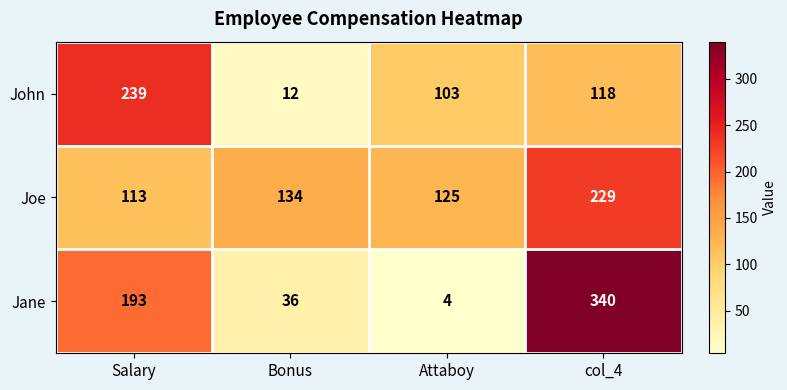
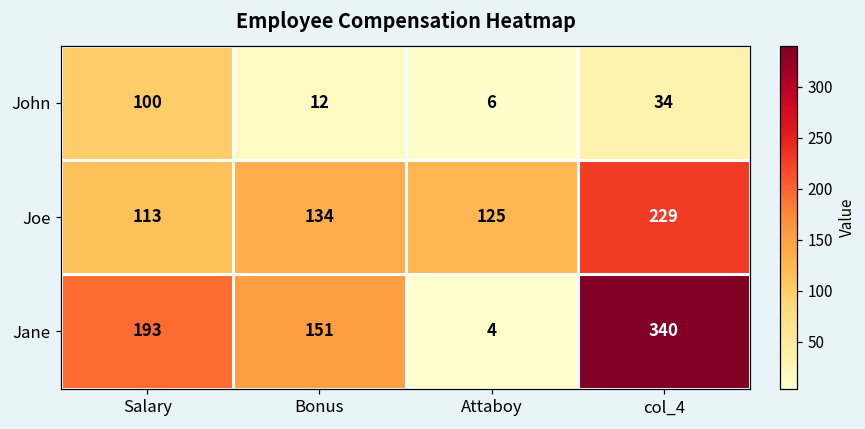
  {
    "John": {
-     "Salary": 239,
+     "Salary": 100,
      "Bonus": 12,
-     "Attaboy": 103,
-     "col_4": 118
+     "Attaboy": 6,
+     "col_4": 34
    },
    "Joe": {
      "Salary": 113,
      "Bonus": 134,
      "Attaboy": 125,
      "col_4": 229
    },
    "Jane": {
      "Salary": 193,
-     "Bonus": 36,
+     "Bonus": 151,
      "Attaboy": 4,
      "col_4": 340
    }
  }
